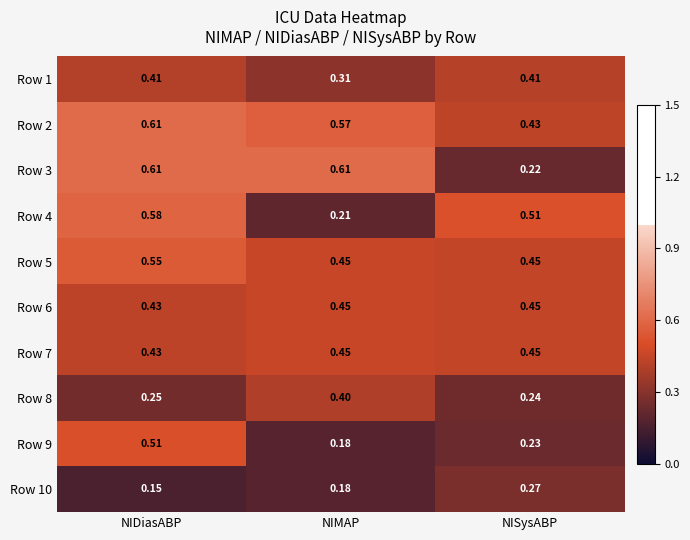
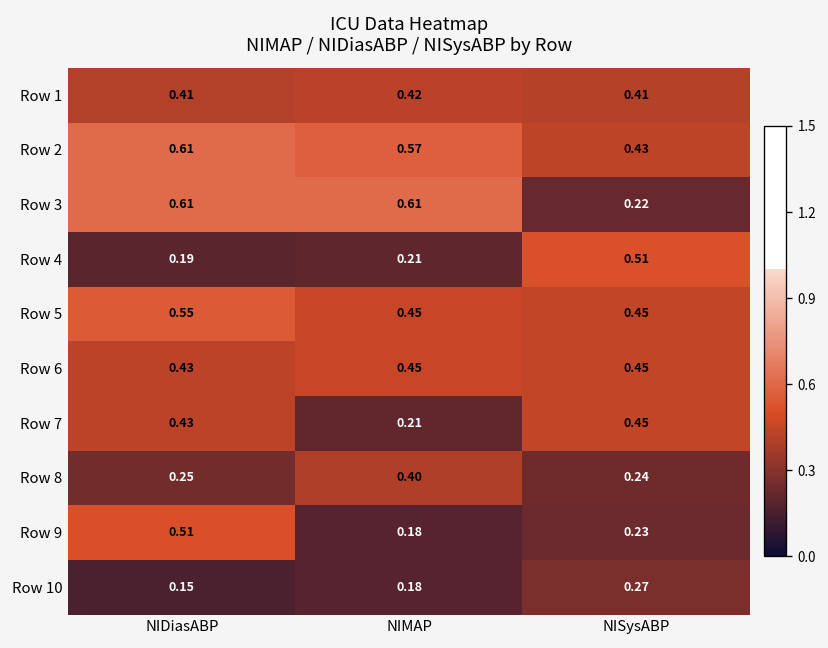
  {
    "Row 1": {
      "NIDiasABP": 0.41,
-     "NIMAP": 0.31,
+     "NIMAP": 0.42,
      "NISysABP": 0.41
    },
    "Row 2": {
      "NIDiasABP": 0.61,
      "NIMAP": 0.57,
      "NISysABP": 0.43
    },
    "Row 3": {
      "NIDiasABP": 0.61,
      "NIMAP": 0.61,
      "NISysABP": 0.22
    },
    "Row 4": {
-     "NIDiasABP": 0.58,
+     "NIDiasABP": 0.19,
      "NIMAP": 0.21,
      "NISysABP": 0.51
    },
    "Row 5": {
      "NIDiasABP": 0.55,
      "NIMAP": 0.45,
      "NISysABP": 0.45
    },
    "Row 6": {
      "NIDiasABP": 0.43,
      "NIMAP": 0.45,
      "NISysABP": 0.45
    },
    "Row 7": {
      "NIDiasABP": 0.43,
-     "NIMAP": 0.45,
+     "NIMAP": 0.21,
      "NISysABP": 0.45
    },
    "Row 8": {
      "NIDiasABP": 0.25,
      "NIMAP": 0.40,
      "NISysABP": 0.24
    },
    "Row 9": {
      "NIDiasABP": 0.51,
      "NIMAP": 0.18,
      "NISysABP": 0.23
    },
    "Row 10": {
      "NIDiasABP": 0.15,
      "NIMAP": 0.18,
      "NISysABP": 0.27
    }
  }
